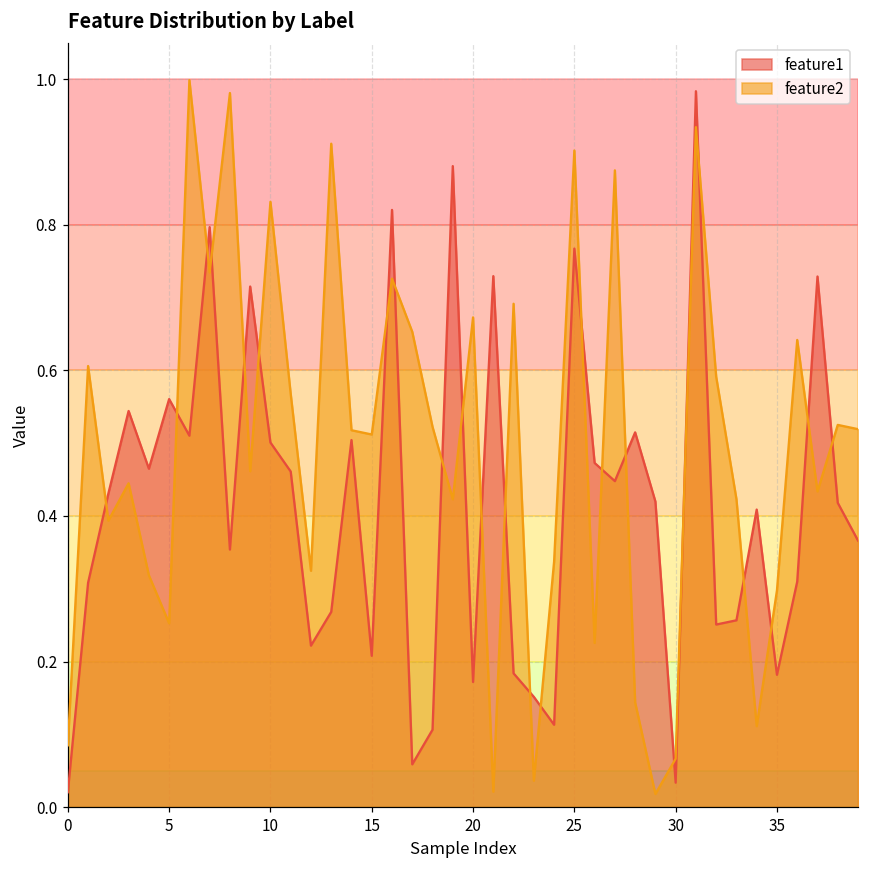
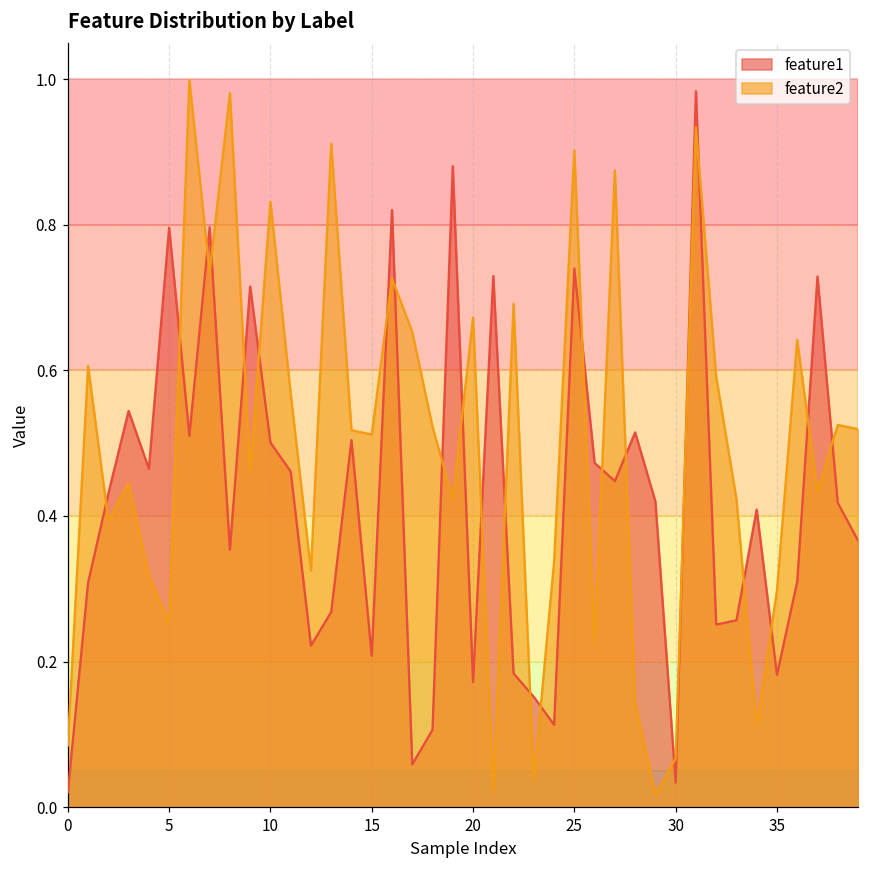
  {
    "feature1": {
      "0": 0.02,
-     "5": 0.56,
+     "5": 0.80,
      "10": 0.50,
      "15": 0.21,
      "20": 0.17,
-     "25": 0.77,
+     "25": 0.74,
      "30": 0.03,
      "35": 0.18
    },
    "feature2": {
      "0": 0.08,
      "5": 0.25,
      "10": 0.83,
      "15": 0.51,
      "20": 0.67,
      "25": 0.90,
      "30": 0.07,
      "35": 0.30
    }
  }
